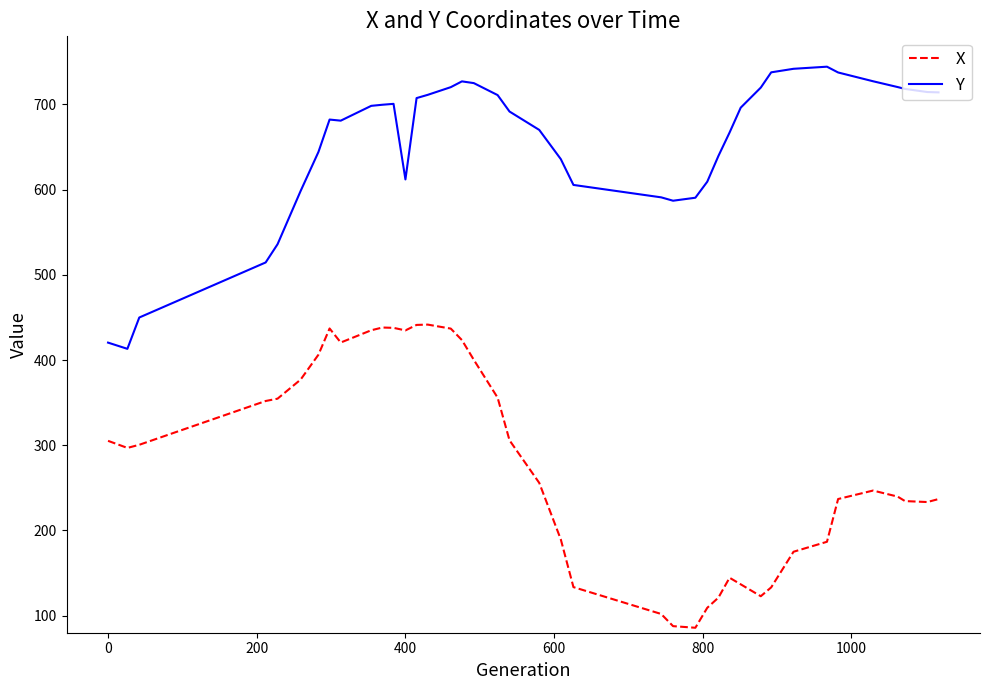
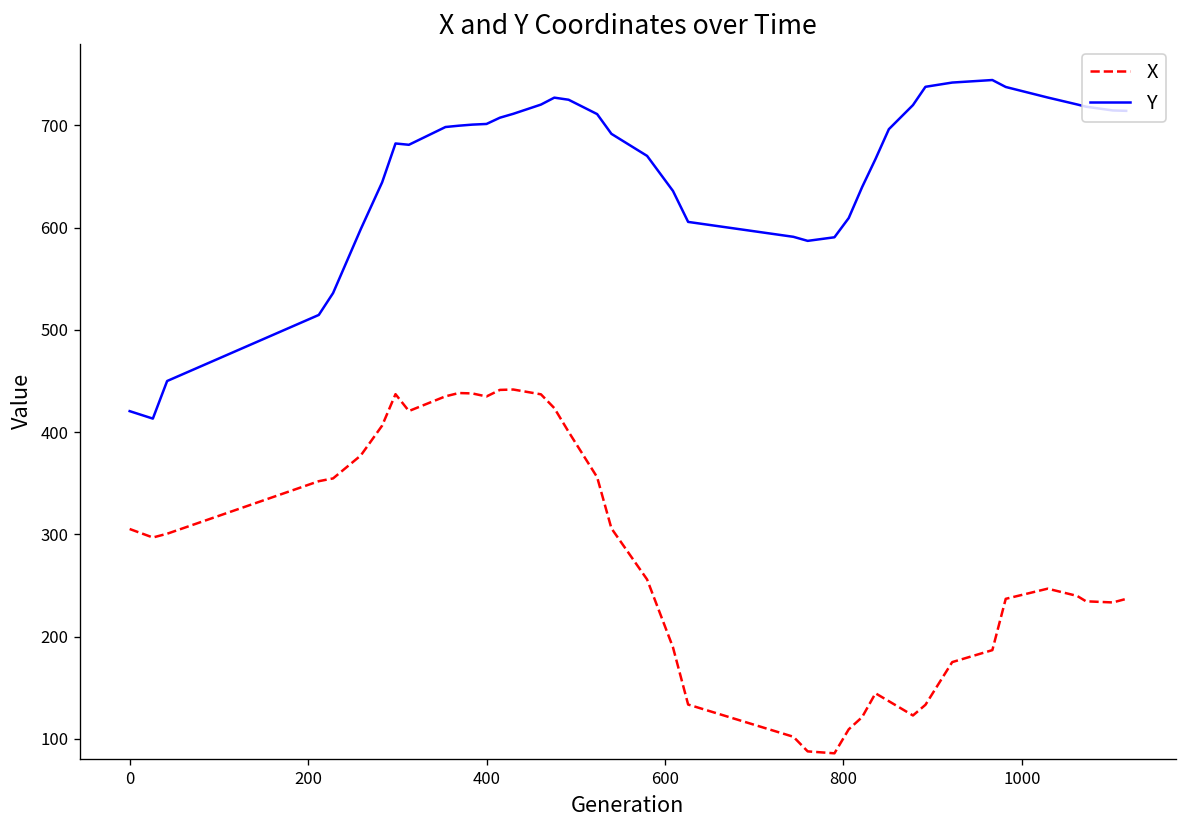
  {
    "X": {
      "0": 310,
      "400": 430
    },
    "Y": {
      "0": 420,
-     "400": 610
+     "400": 700
    }
  }
